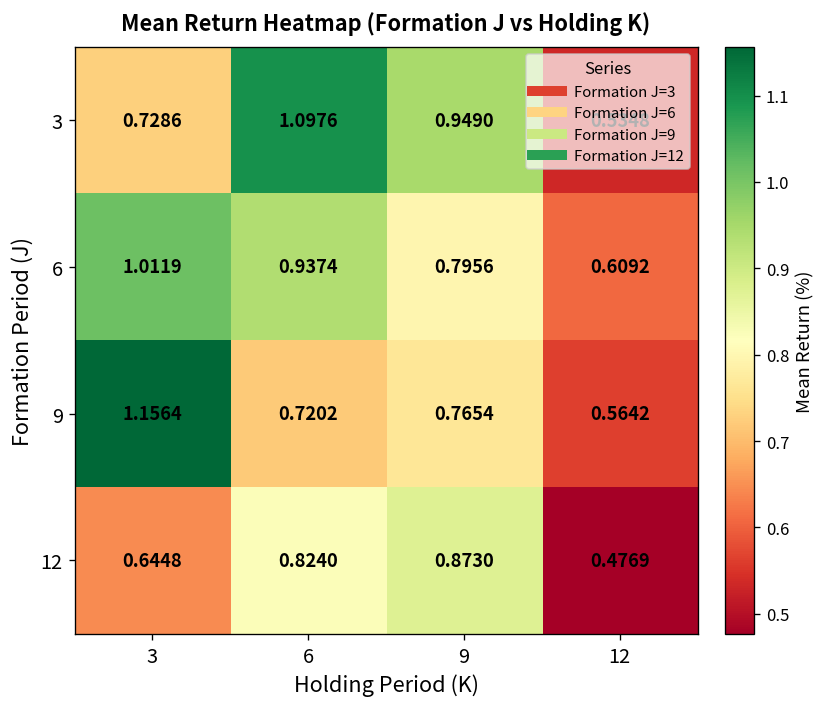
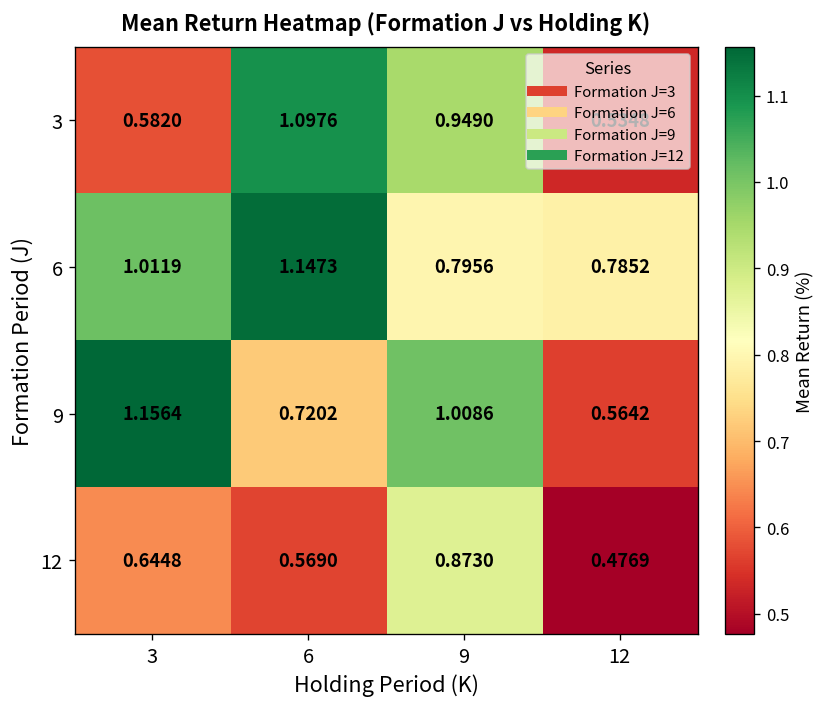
  {
    "3": {
-     "3": 0.7286,
+     "3": 0.5820,
      "6": 1.0976,
      "9": 0.9490
    },
    "6": {
      "3": 1.0119,
-     "6": 0.9374,
+     "6": 1.1473,
      "9": 0.7956,
-     "12": 0.6092
+     "12": 0.7852
    },
    "9": {
      "3": 1.1564,
      "6": 0.7202,
-     "9": 0.7654,
+     "9": 1.0086,
      "12": 0.5642
    },
    "12": {
      "3": 0.6448,
-     "6": 0.8240,
+     "6": 0.5690,
      "9": 0.8730,
      "12": 0.4769
    }
  }
